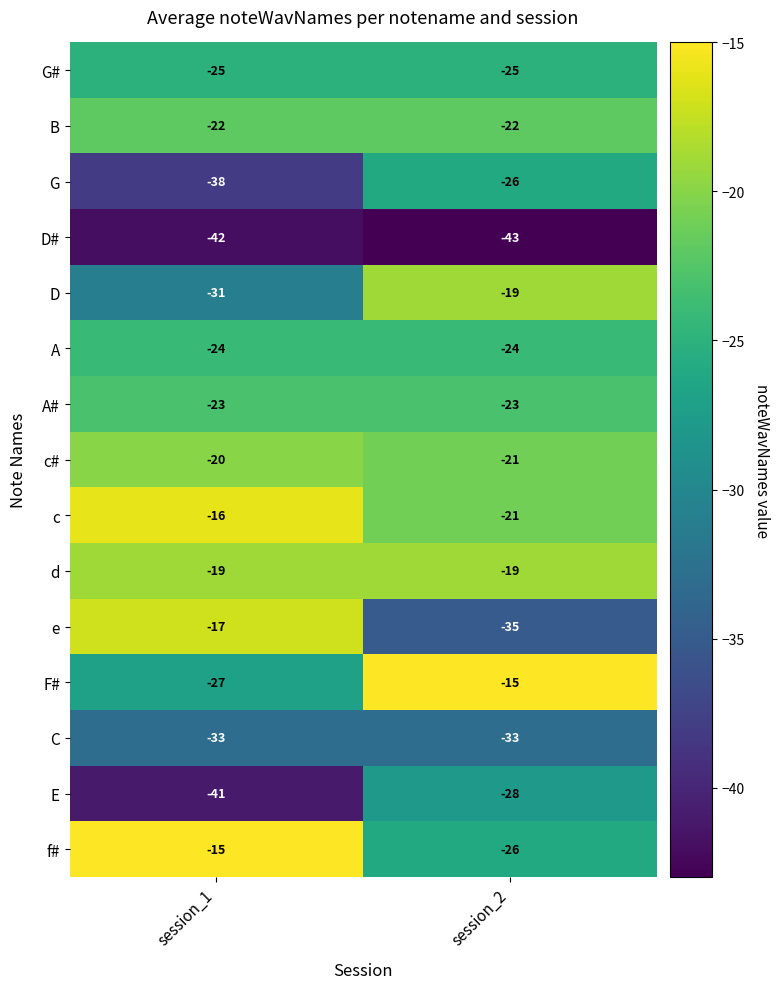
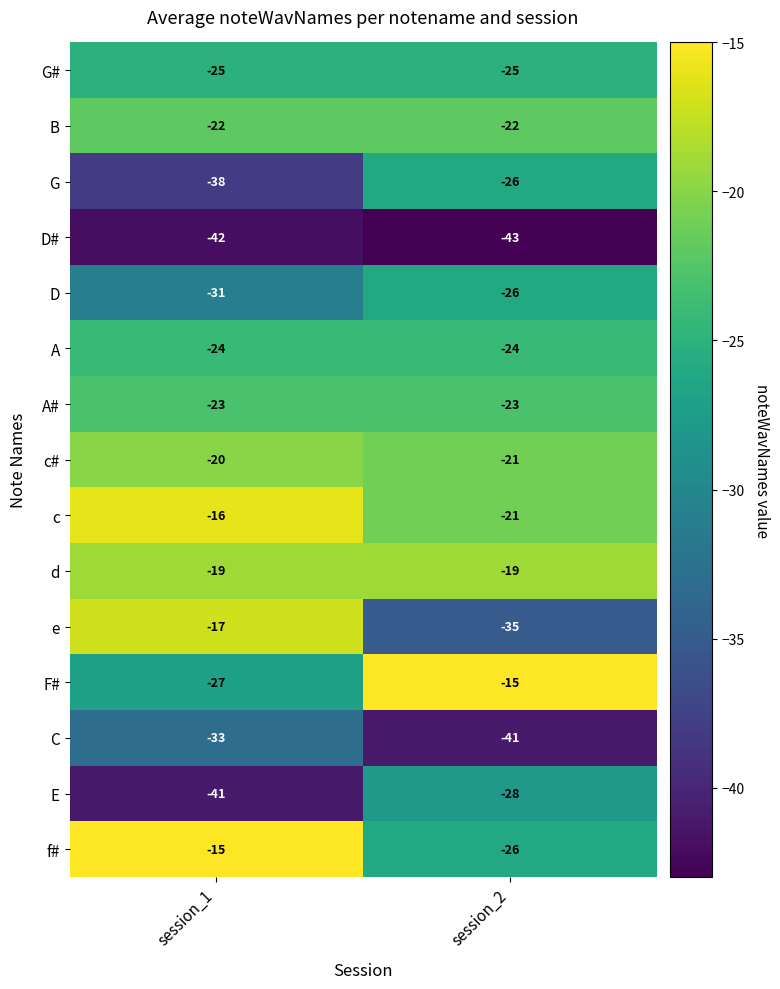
  {
    "G#": {
      "session_1": -25,
      "session_2": -25
    },
    "B": {
      "session_1": -22,
      "session_2": -22
    },
    "G": {
      "session_1": -38,
      "session_2": -26
    },
    "D#": {
      "session_1": -42,
      "session_2": -43
    },
    "D": {
      "session_1": -31,
-     "session_2": -19
+     "session_2": -26
    },
    "A": {
      "session_1": -24,
      "session_2": -24
    },
    "A#": {
      "session_1": -23,
      "session_2": -23
    },
    "c#": {
      "session_1": -20,
      "session_2": -21
    },
    "c": {
      "session_1": -16,
      "session_2": -21
    },
    "d": {
      "session_1": -19,
      "session_2": -19
    },
    "e": {
      "session_1": -17,
      "session_2": -35
    },
    "F#": {
      "session_1": -27,
      "session_2": -15
    },
    "C": {
      "session_1": -33,
-     "session_2": -33
+     "session_2": -41
    },
    "E": {
      "session_1": -41,
      "session_2": -28
    },
    "f#": {
      "session_1": -15,
      "session_2": -26
    }
  }
